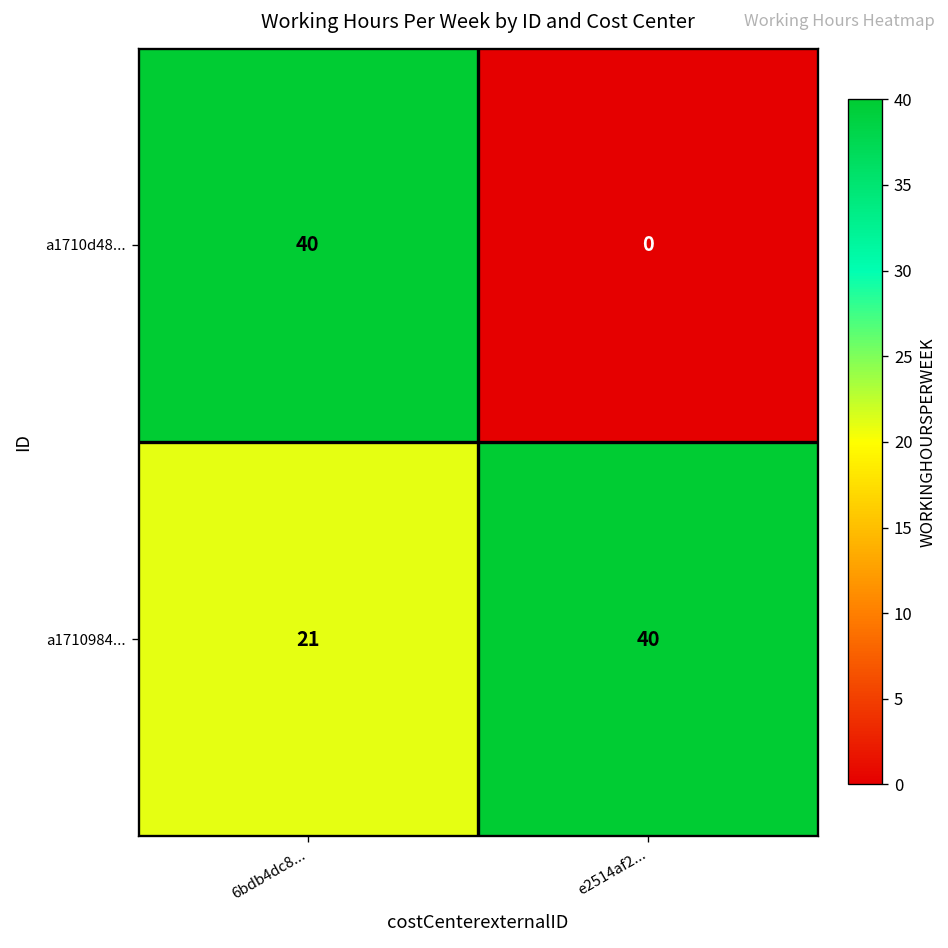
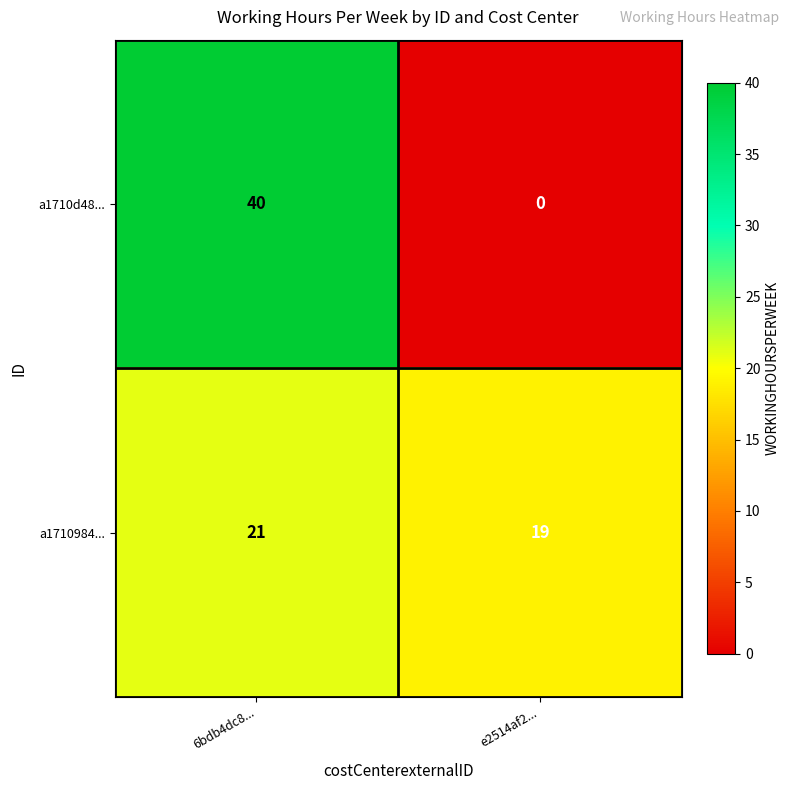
  {
    "a1710d48...": {
      "6bdb4dc8...": 40,
      "e2514af2...": 0
    },
    "a1710984...": {
      "6bdb4dc8...": 21,
-     "e2514af2...": 40
+     "e2514af2...": 19
    }
  }
